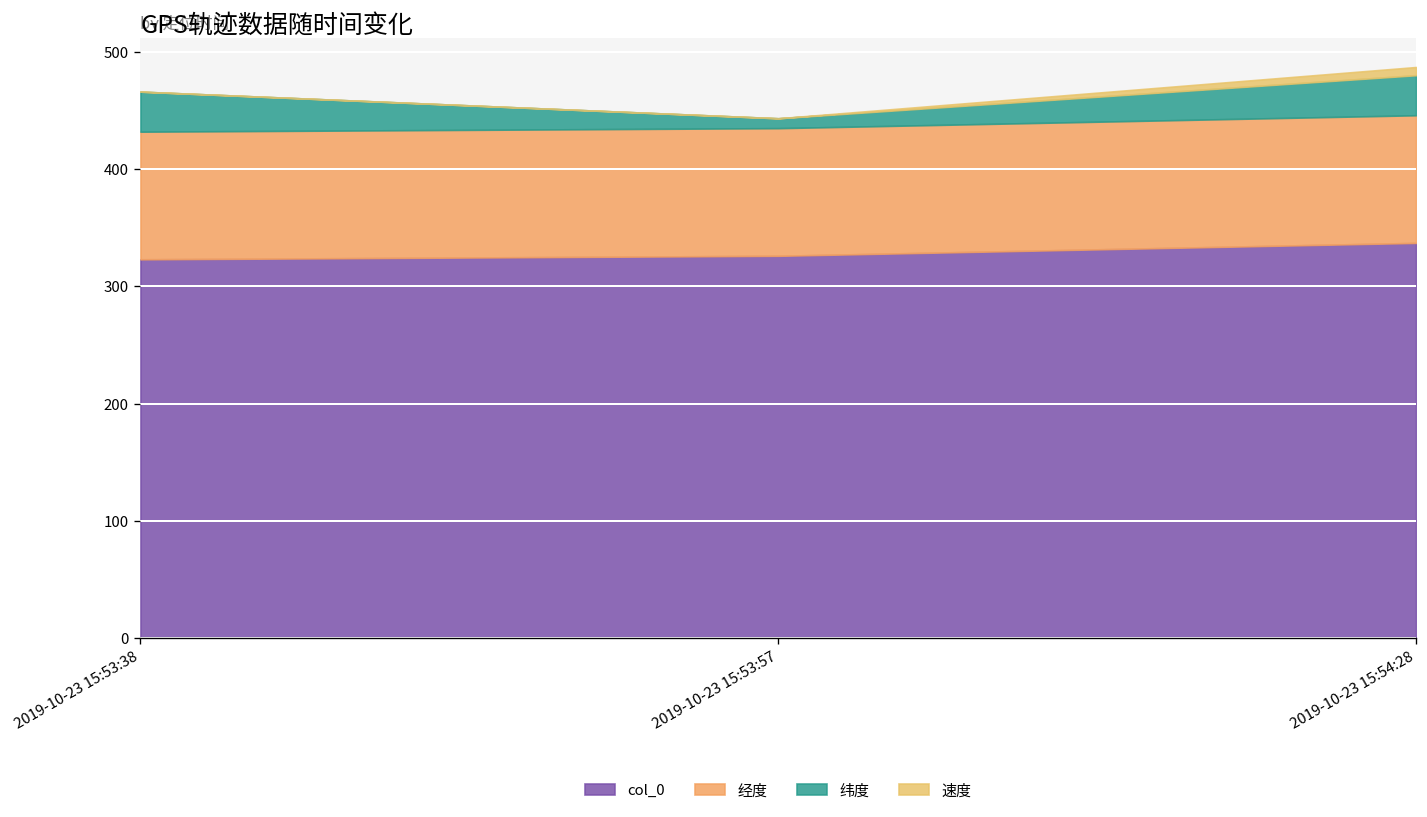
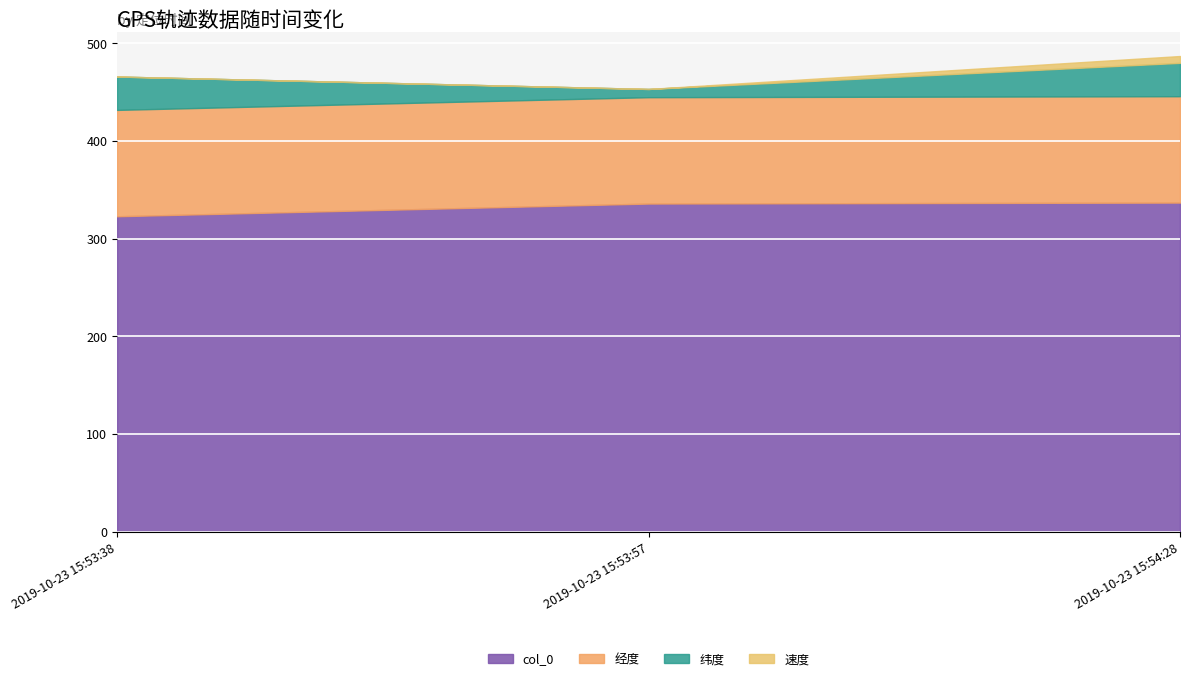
  {
    "col_0": {
      "2019-10-23 15:53:38": 320,
-     "2019-10-23 15:53:57": 330,
+     "2019-10-23 15:53:57": 340,
      "2019-10-23 15:54:28": 340
    },
    "纬度": {
      "2019-10-23 15:54:28": 30
    }
  }
